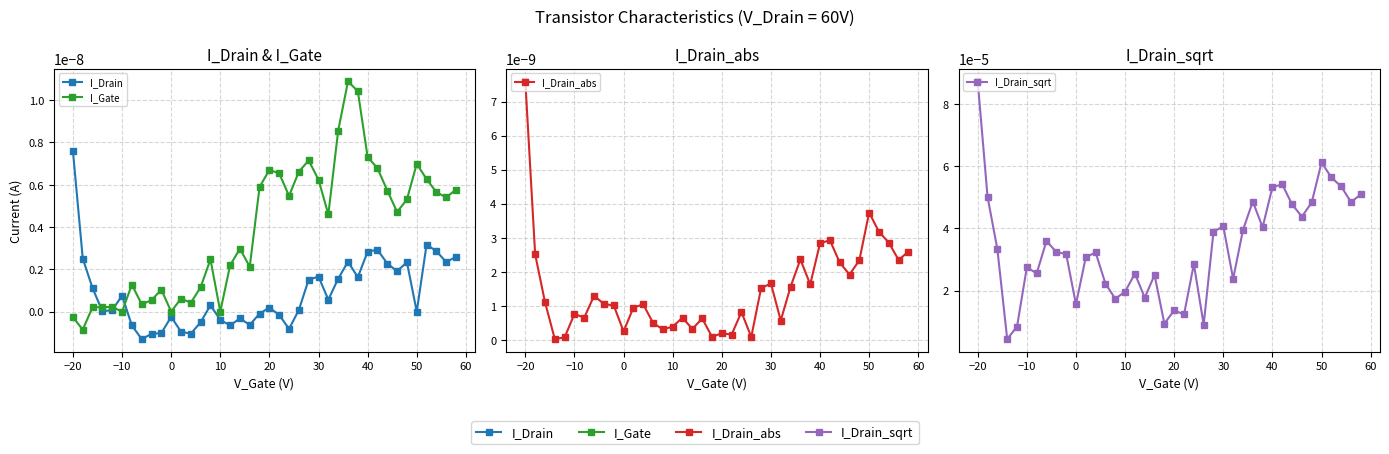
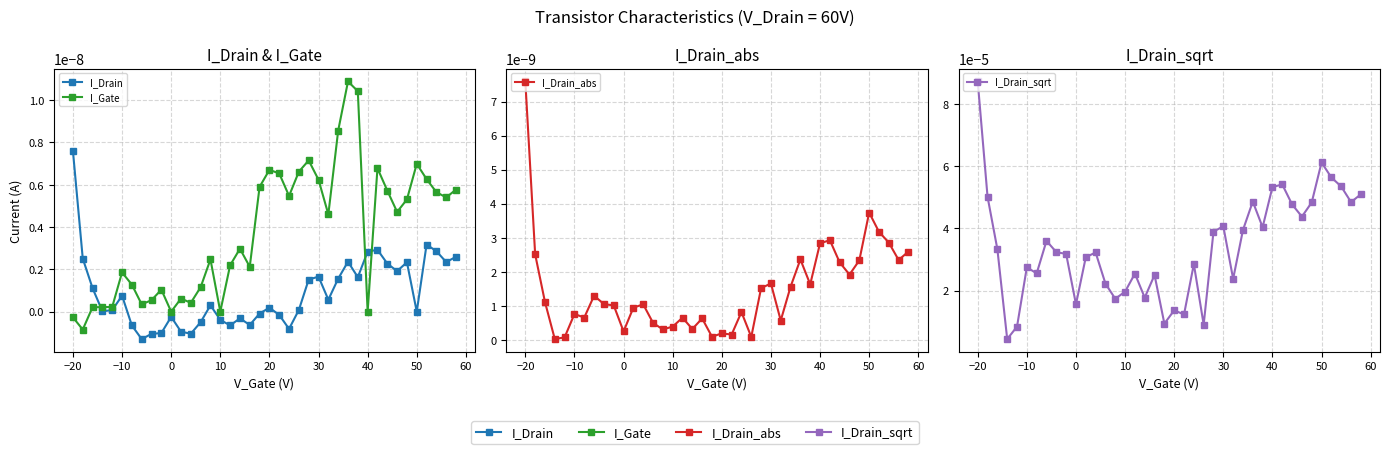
  {
    "I_Drain & I_Gate": {
      "I_Drain": {
        "−20": 0.0000000076,
        "−10": 0.0000000008,
        "0": -0.0000000002,
        "10": -0.0000000004,
        "20": 0.0000000002,
        "30": 0.0000000017,
        "40": 0.0000000028,
        "50": 0.000000000
      },
      "I_Gate": {
        "−20": -0.0000000003,
-       "−10": 0.000000000,
+       "−10": 0.000000002,
        "0": 0.000000000,
        "10": 0.000000000,
        "20": 0.0000000067,
        "30": 0.0000000062,
-       "40": 0.00000001,
+       "40": 0.00000000,
        "50": 0.000000007
      }
    },
    "I_Drain_abs": {
      "−10": 0.0000000008,
      "0": 0.0000000002,
      "10": 0.0000000004,
      "20": 0.0000000002,
      "30": 0.0000000017,
      "40": 0.0000000028,
      "50": 0.0000000037
    },
    "I_Drain_sqrt": {
      "−10": 0.000028,
      "0": 0.000016,
      "10": 0.000020,
      "20": 0.000014,
      "30": 0.000041,
      "40": 0.000053,
      "50": 0.000061
    }
  }
